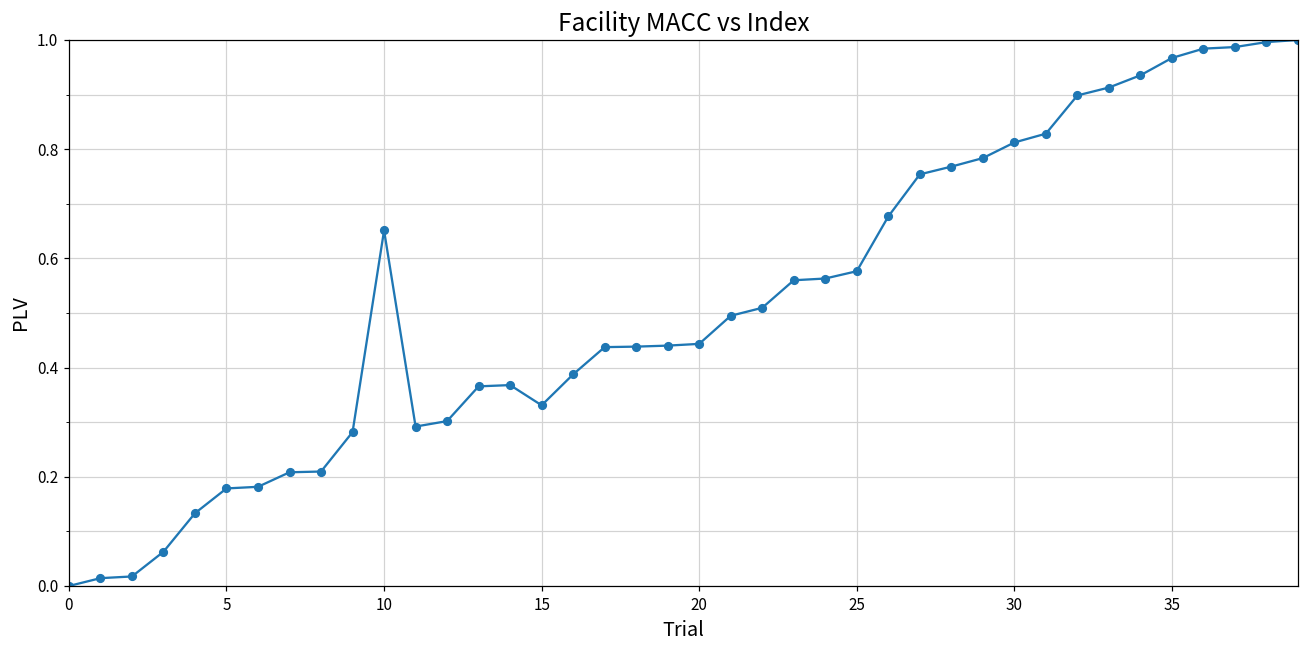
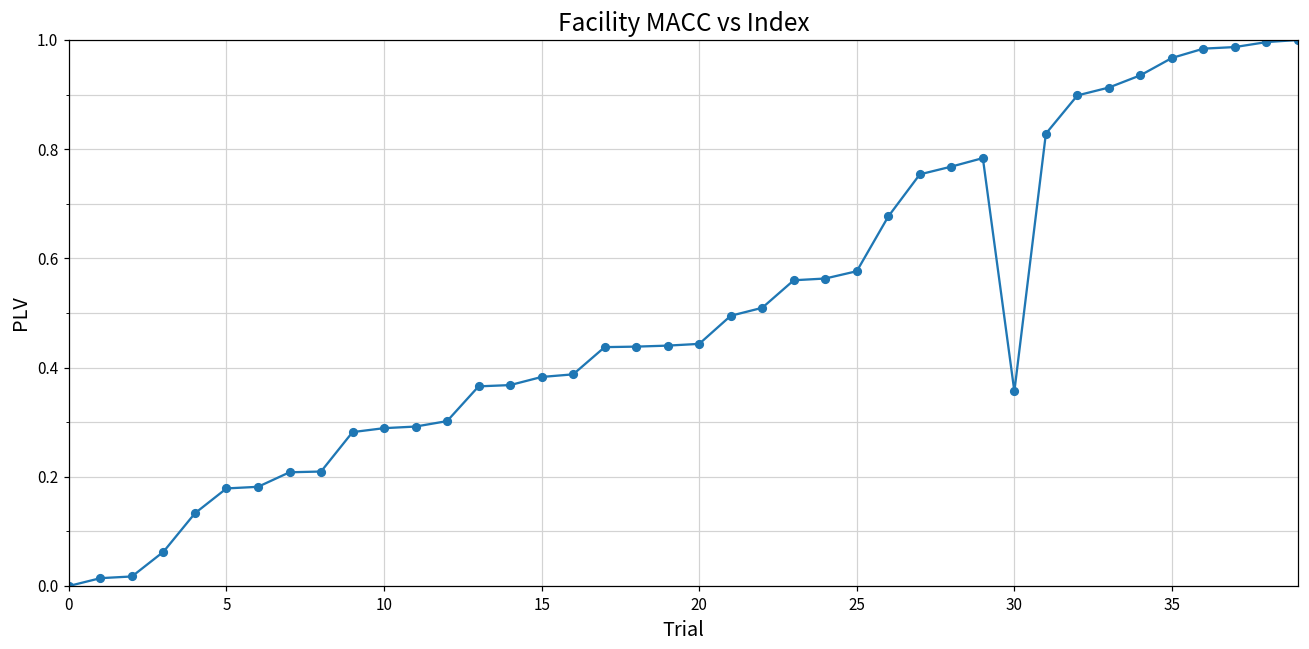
  {
    "0": 0.00,
    "5": 0.18,
-   "10": 0.65,
-   "15": 0.33,
+   "10": 0.29,
+   "15": 0.38,
    "20": 0.44,
    "25": 0.58,
-   "30": 0.81,
+   "30": 0.36,
    "35": 0.97
  }
